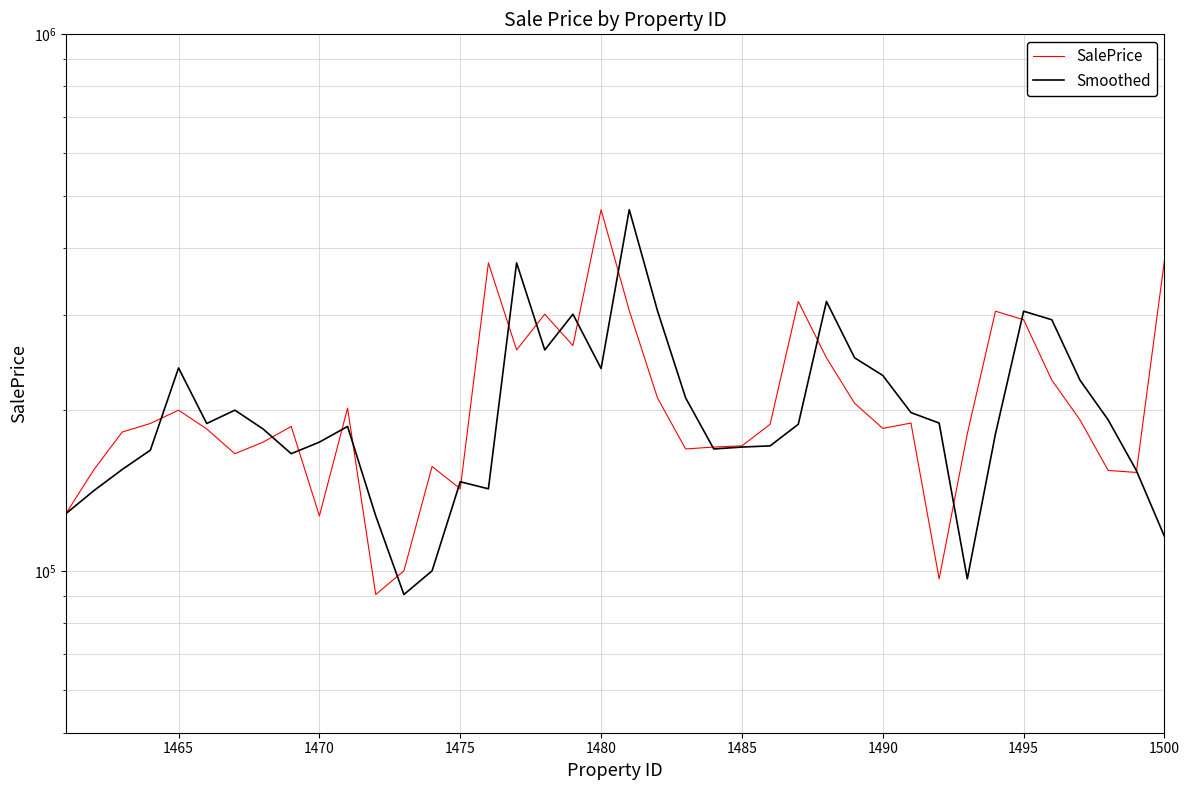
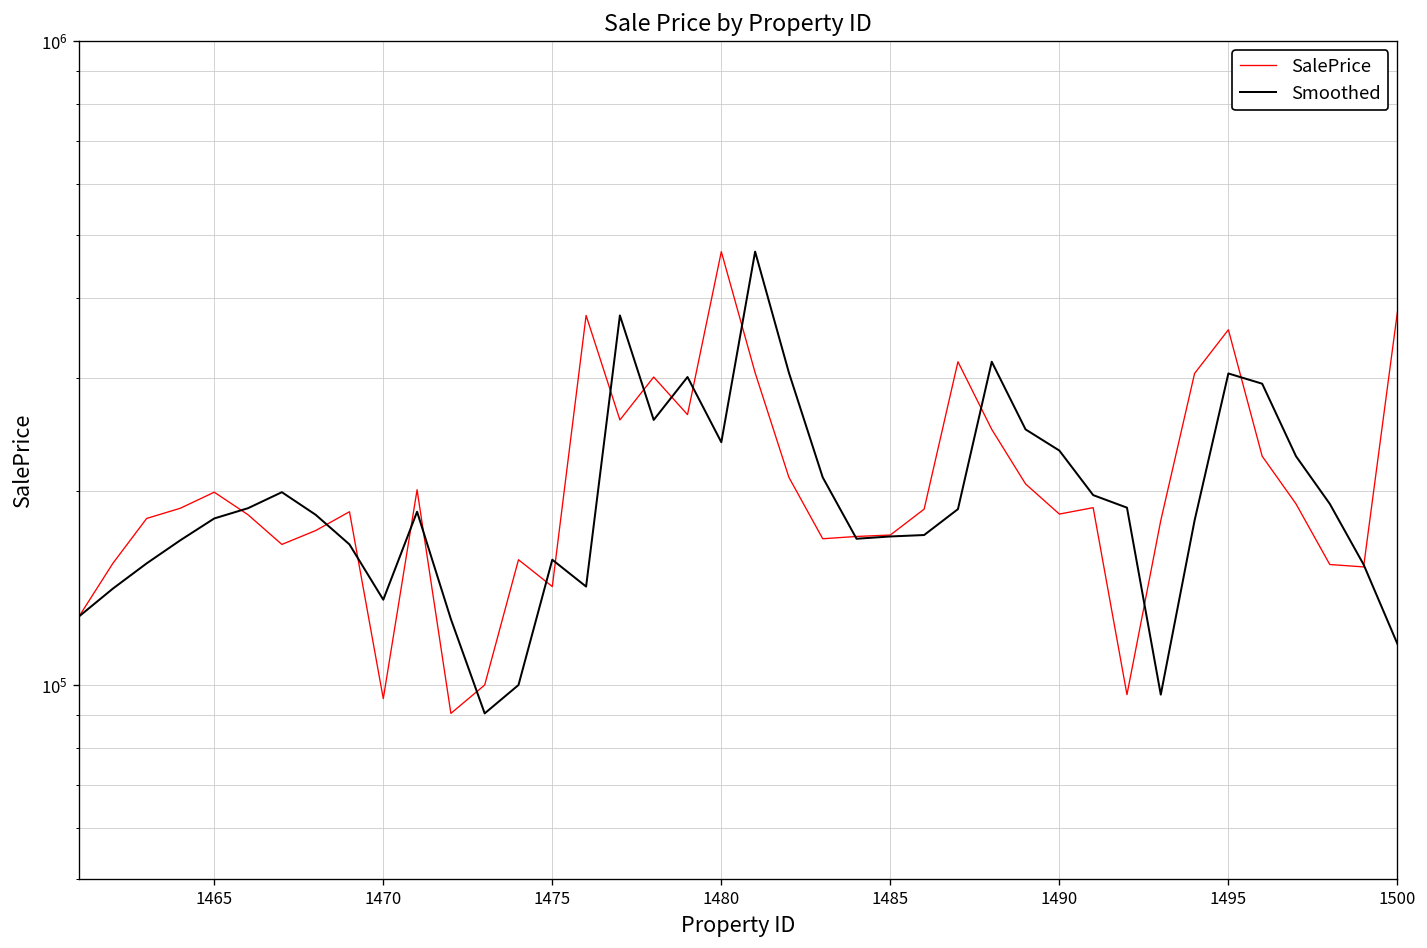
  {
    "SalePrice": {
      "1465": 199000,
-     "1470": 127000,
+     "1470": 95000,
      "1475": 142000,
      "1480": 470000,
      "1490": 184000,
-     "1495": 290000,
+     "1495": 360000,
      "1500": 380000
    },
    "Smoothed": {
-     "1465": 240000,
-     "1470": 174000,
-     "1475": 147000,
+     "1465": 182000,
+     "1470": 136000,
+     "1475": 157000,
      "1480": 240000,
      "1490": 231000,
      "1495": 300000,
      "1500": 116000
    }
  }
